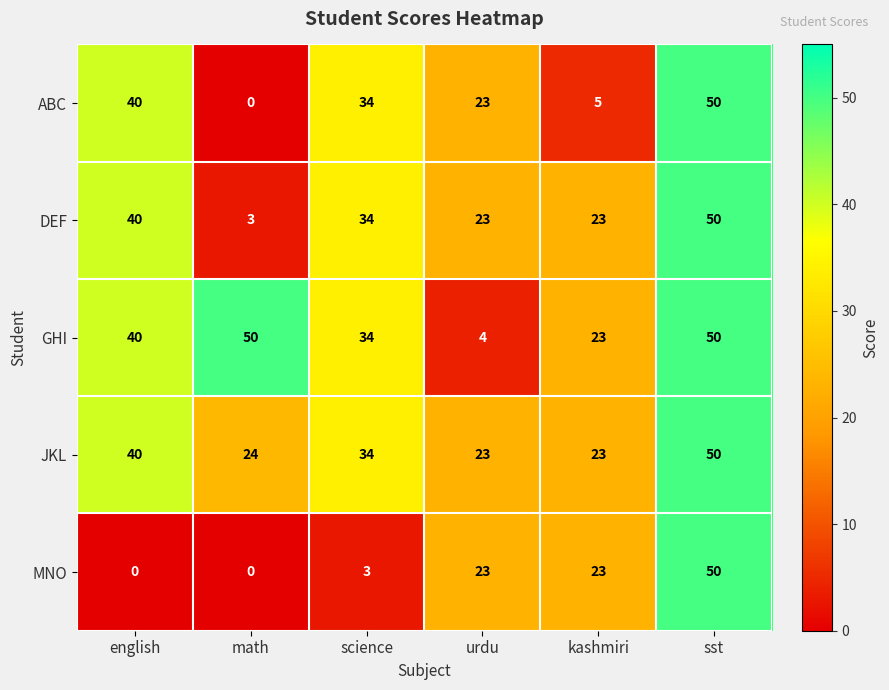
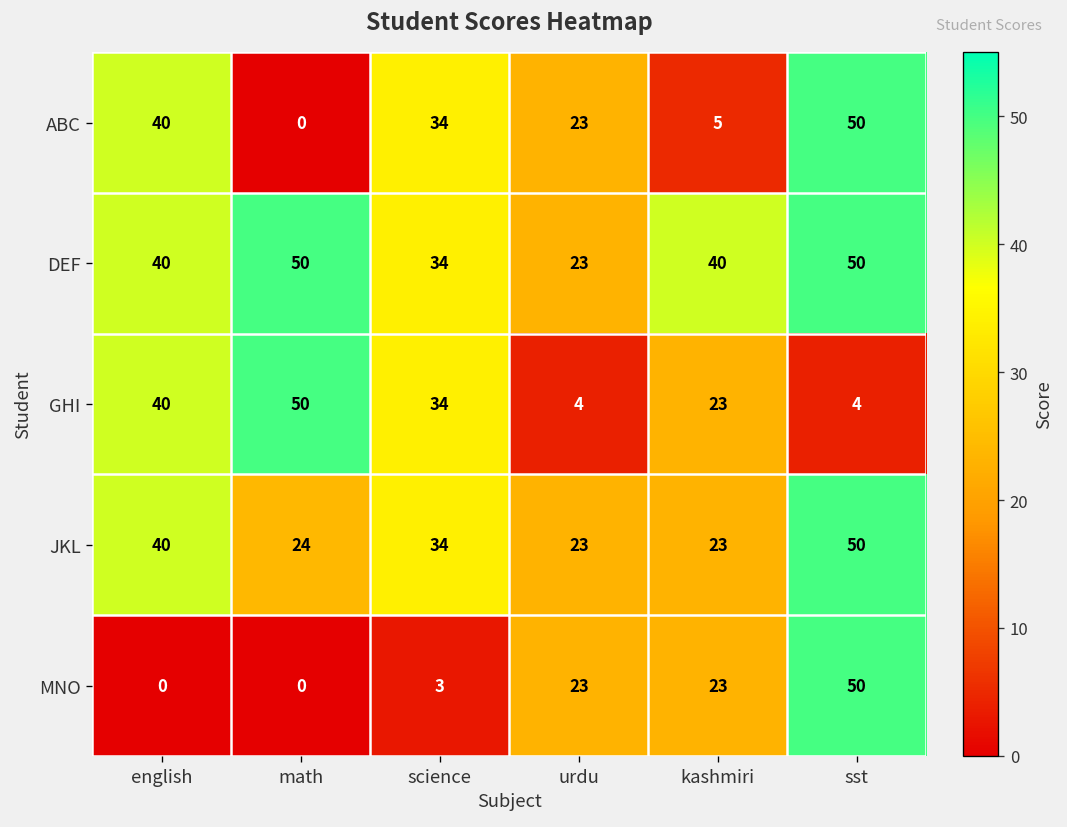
  {
    "ABC": {
      "english": 40,
      "math": 0,
      "science": 34,
      "urdu": 23,
      "kashmiri": 5,
      "sst": 50
    },
    "DEF": {
      "english": 40,
-     "math": 3,
+     "math": 50,
      "science": 34,
      "urdu": 23,
-     "kashmiri": 23,
+     "kashmiri": 40,
      "sst": 50
    },
    "GHI": {
      "english": 40,
      "math": 50,
      "science": 34,
      "urdu": 4,
      "kashmiri": 23,
-     "sst": 50
+     "sst": 4
    },
    "JKL": {
      "english": 40,
      "math": 24,
      "science": 34,
      "urdu": 23,
      "kashmiri": 23,
      "sst": 50
    },
    "MNO": {
      "english": 0,
      "math": 0,
      "science": 3,
      "urdu": 23,
      "kashmiri": 23,
      "sst": 50
    }
  }
